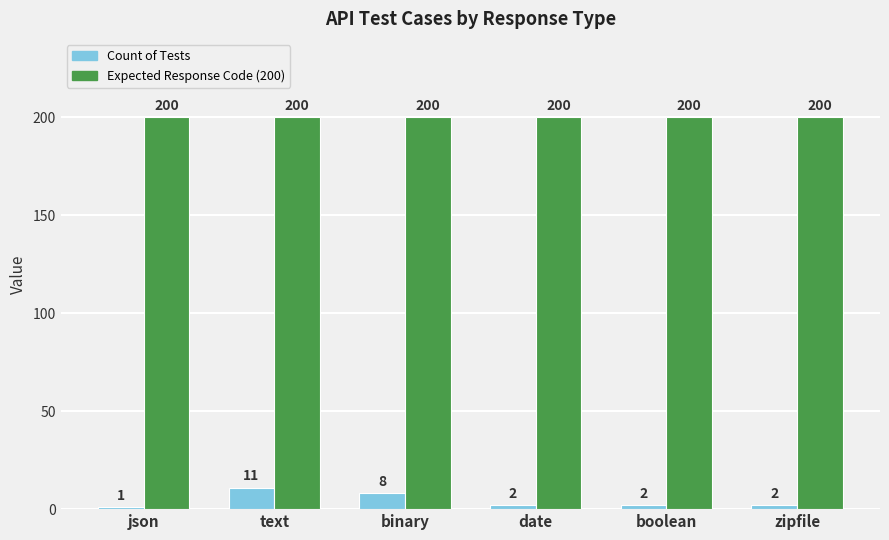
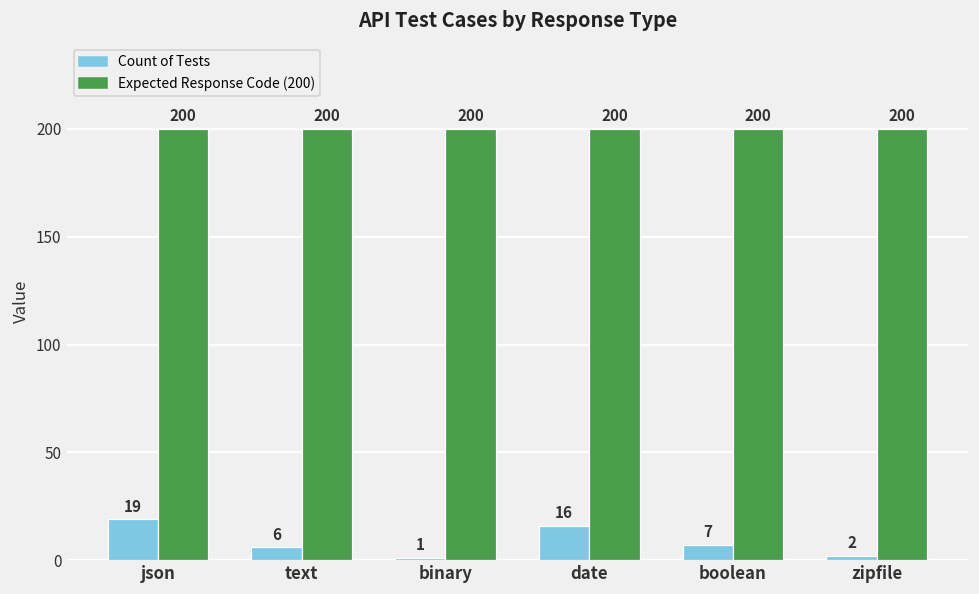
  {
    "Count of Tests": {
-     "json": 1,
-     "text": 11,
-     "binary": 8,
-     "date": 2,
-     "boolean": 2
+     "json": 19,
+     "text": 6,
+     "binary": 1,
+     "date": 16,
+     "boolean": 7
    }
  }
